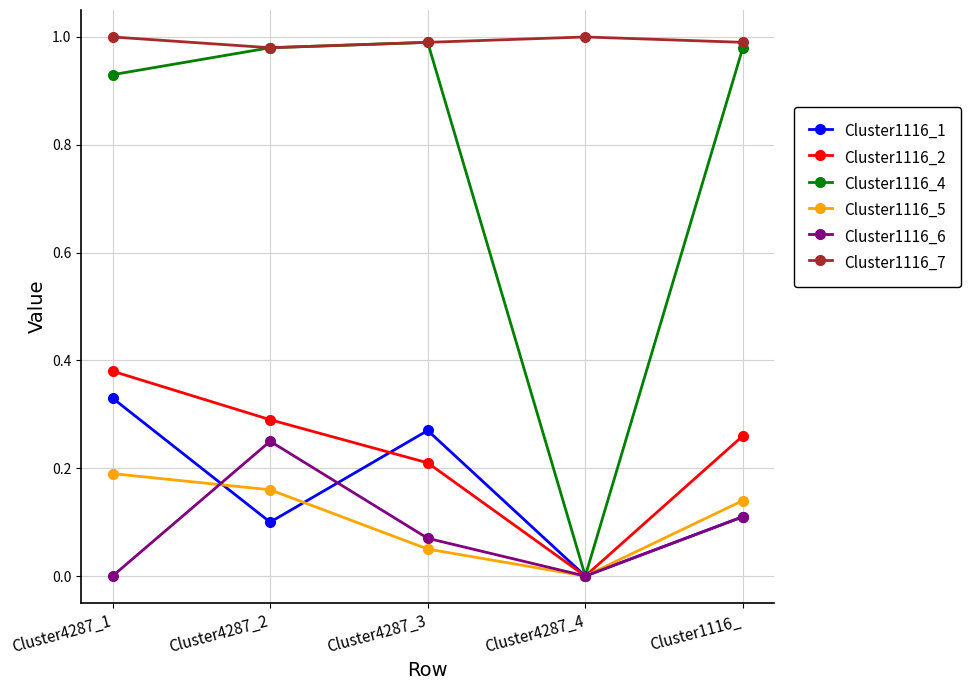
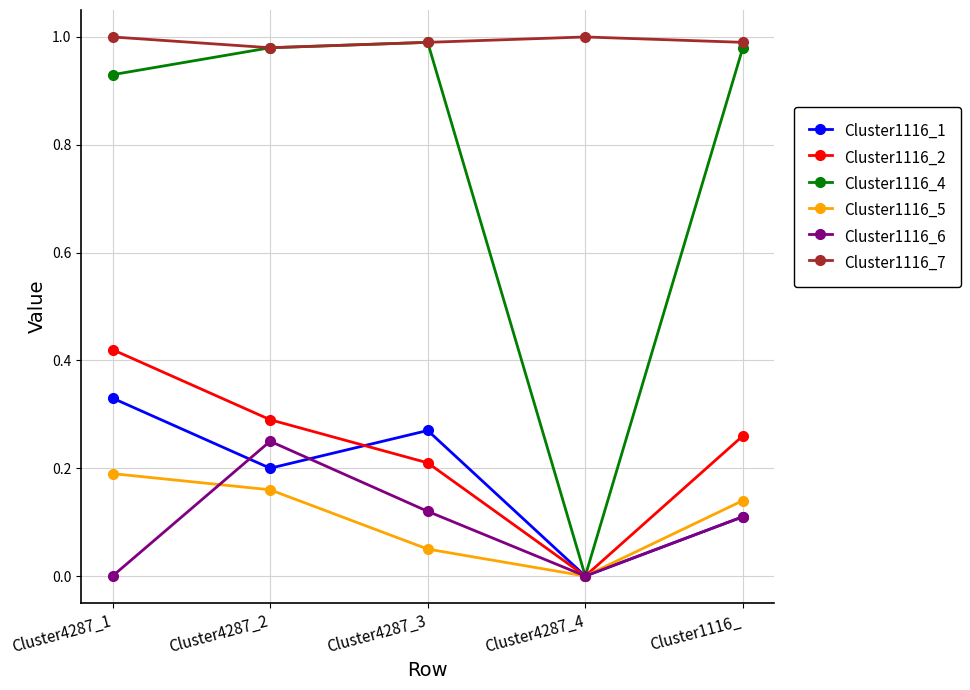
  {
    "Cluster1116_1": {
      "Cluster4287_1": 0.33,
-     "Cluster4287_2": 0.1,
+     "Cluster4287_2": 0.2,
      "Cluster4287_3": 0.27
    },
    "Cluster1116_2": {
-     "Cluster4287_1": 0.38,
+     "Cluster4287_1": 0.42,
      "Cluster4287_2": 0.29,
      "Cluster4287_3": 0.21,
      "Cluster1116_": 0.26
    },
    "Cluster1116_4": {
      "Cluster4287_1": 0.93,
      "Cluster1116_": 0.98
    },
    "Cluster1116_5": {
      "Cluster4287_1": 0.19,
      "Cluster4287_2": 0.16,
      "Cluster4287_3": 0.05,
      "Cluster1116_": 0.14
    },
    "Cluster1116_6": {
      "Cluster4287_1": 0.00,
      "Cluster4287_2": 0.25,
-     "Cluster4287_3": 0.07
+     "Cluster4287_3": 0.12
    },
    "Cluster1116_7": {
      "Cluster4287_1": 1.00,
      "Cluster4287_4": 1.00,
      "Cluster1116_": 0.99
    }
  }
